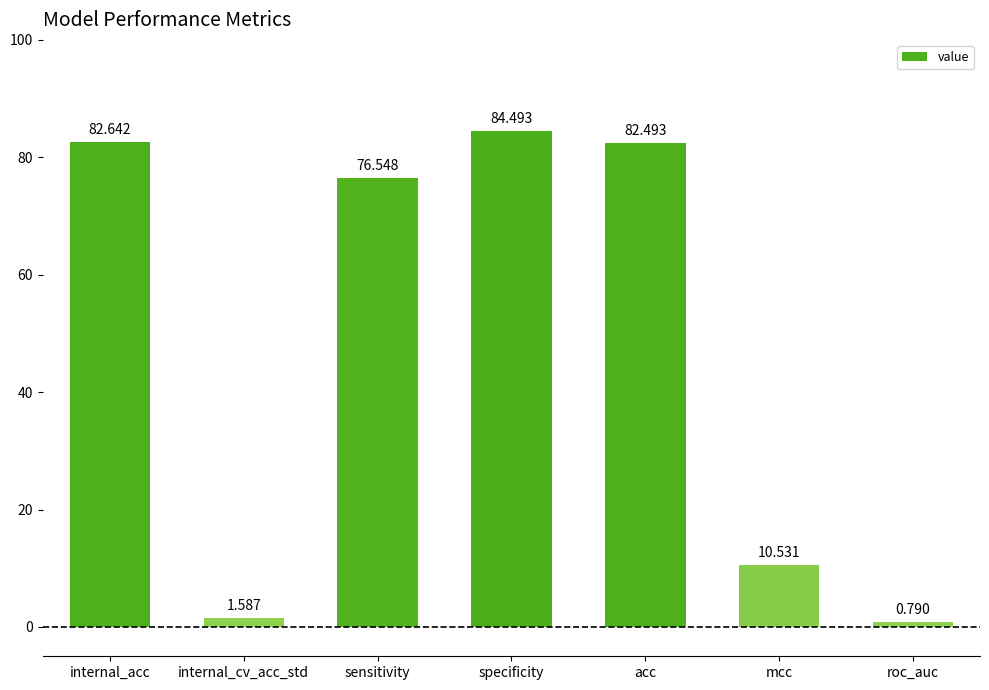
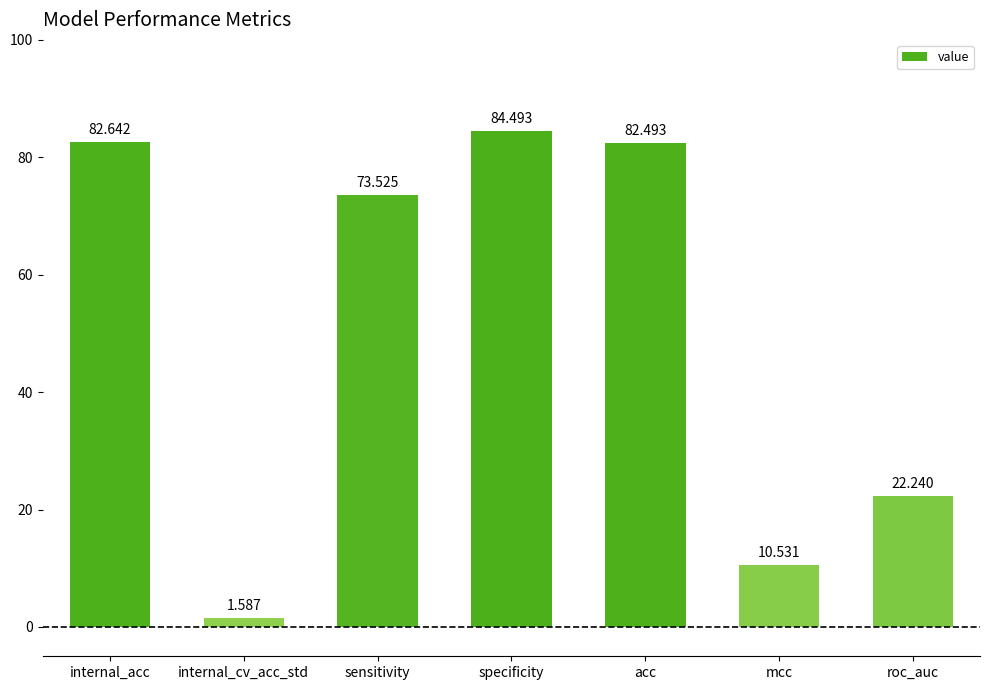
  {
    "internal_acc": 82.642,
    "internal_cv_acc_std": 1.587,
-   "sensitivity": 76.548,
+   "sensitivity": 73.525,
    "specificity": 84.493,
    "acc": 82.493,
    "mcc": 10.531,
-   "roc_auc": 0.790
+   "roc_auc": 22.240
  }
